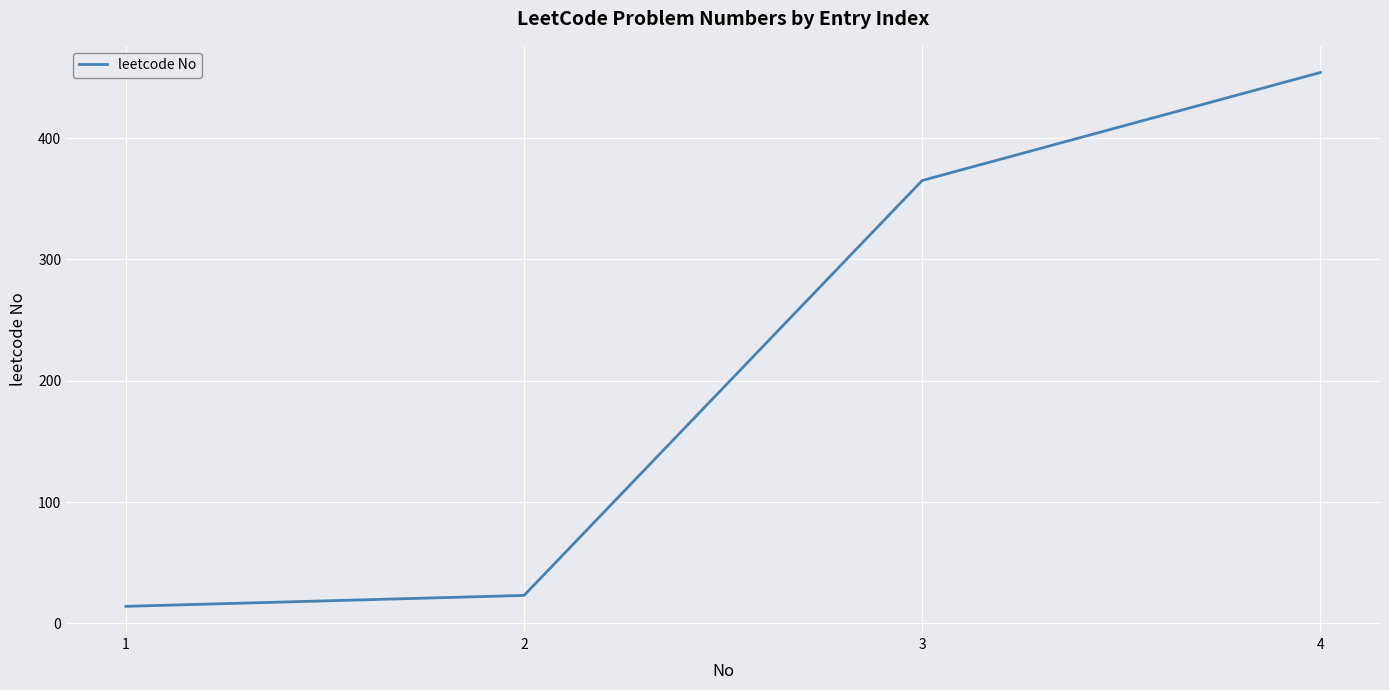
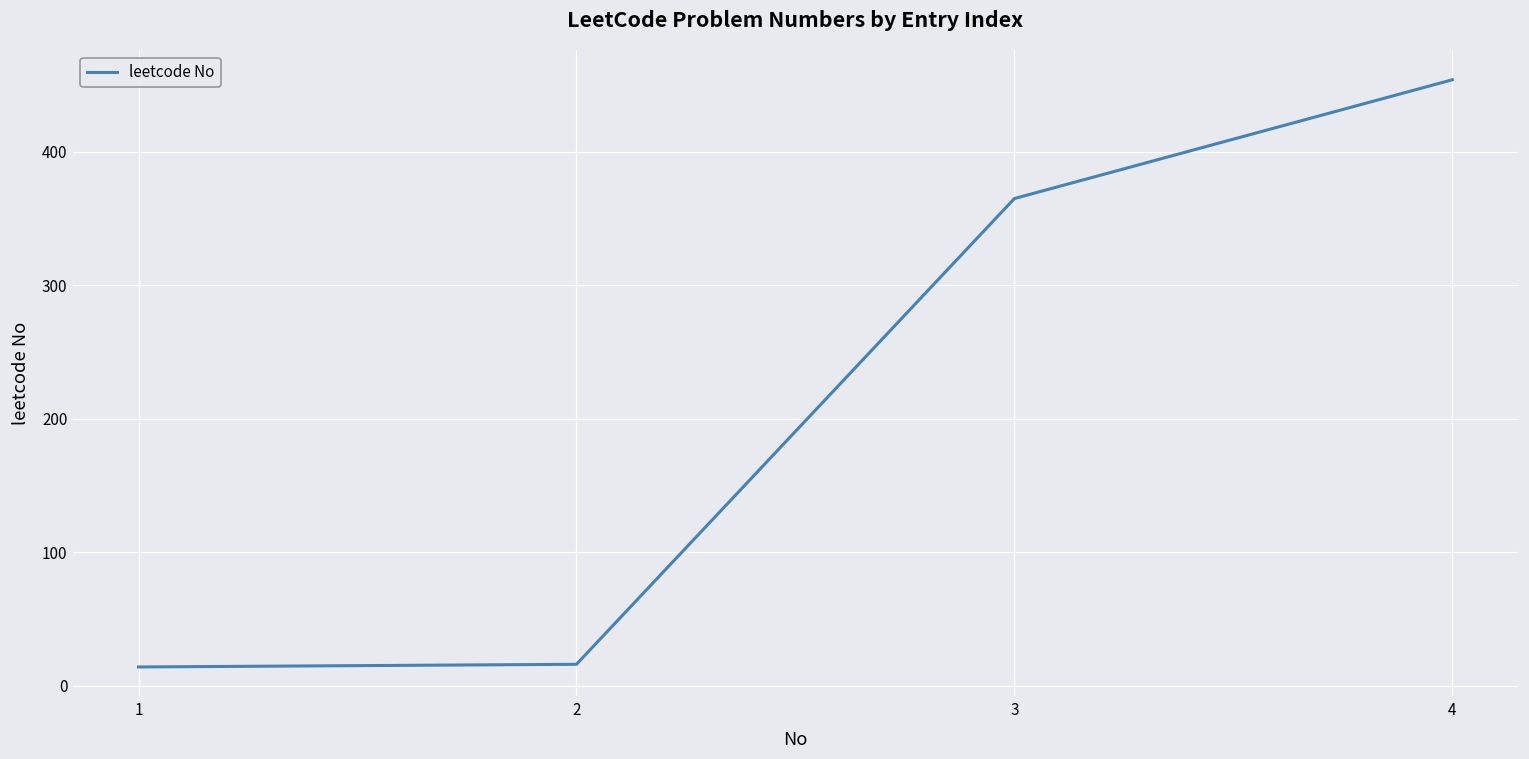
  {
    "1": 14,
-   "2": 23,
+   "2": 16,
    "3": 365,
    "4": 454
  }
